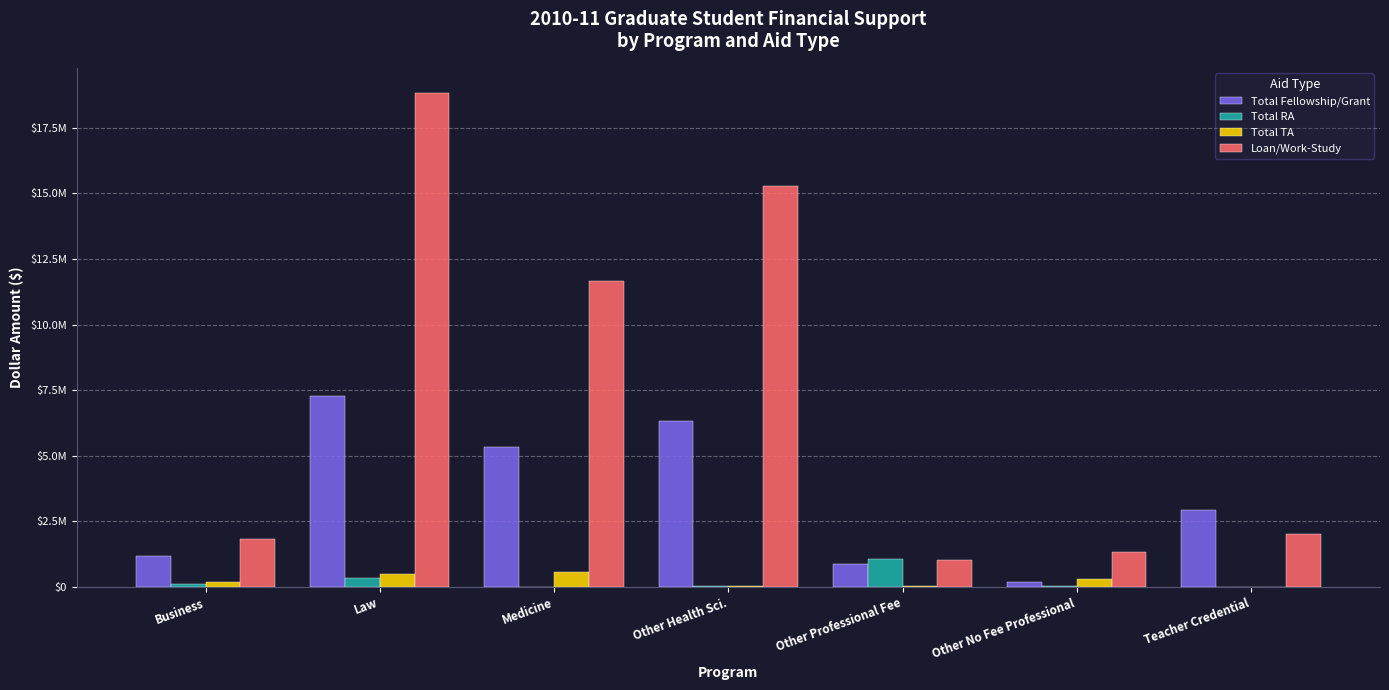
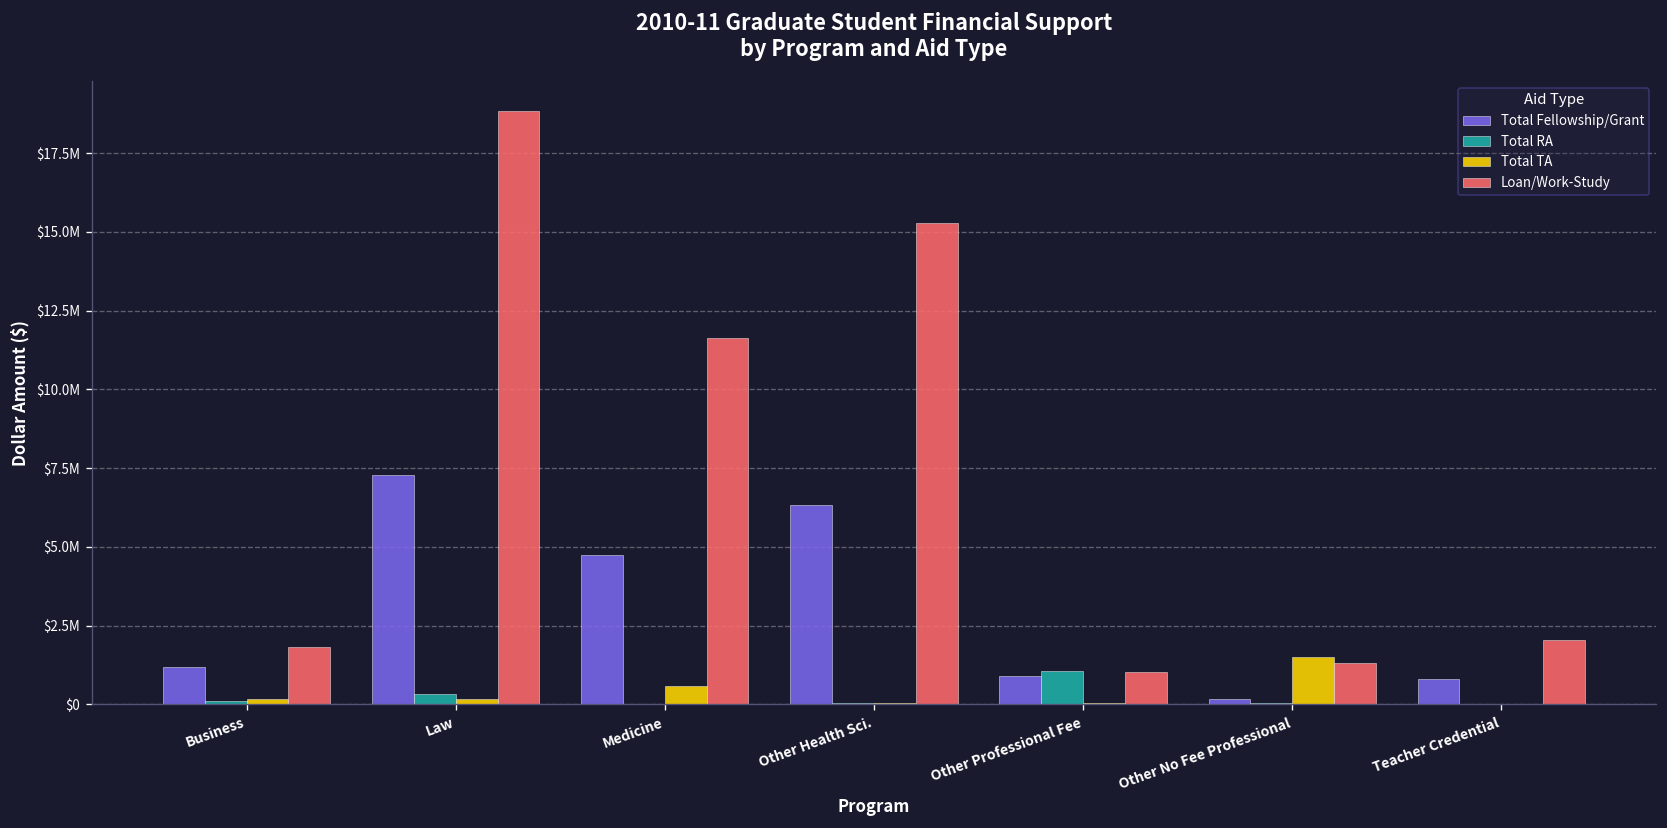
  {
    "Total Fellowship/Grant": {
      "Business": "$1200000",
      "Law": "$7300000",
-     "Medicine": "$5300000",
+     "Medicine": "$4700000",
      "Other Health Sci.": "$6300000",
      "Other Professional Fee": "$900000",
      "Other No Fee Professional": "$200000",
-     "Teacher Credential": "$2900000"
+     "Teacher Credential": "$800000"
    },
    "Total RA": {
      "Business": "$100000",
      "Law": "$300000",
      "Other Professional Fee": "$1100000",
      "Teacher Credential": "$0"
    },
    "Total TA": {
      "Business": "$200000",
-     "Law": "$500000",
+     "Law": "$200000",
      "Medicine": "$600000",
-     "Other No Fee Professional": "$300000",
+     "Other No Fee Professional": "$1500000",
      "Teacher Credential": "$0"
    },
    "Loan/Work-Study": {
      "Business": "$1800000",
      "Law": "$18800000",
      "Medicine": "$11600000",
      "Other Health Sci.": "$15300000",
      "Other Professional Fee": "$1000000",
      "Other No Fee Professional": "$1300000",
      "Teacher Credential": "$2000000"
    }
  }
